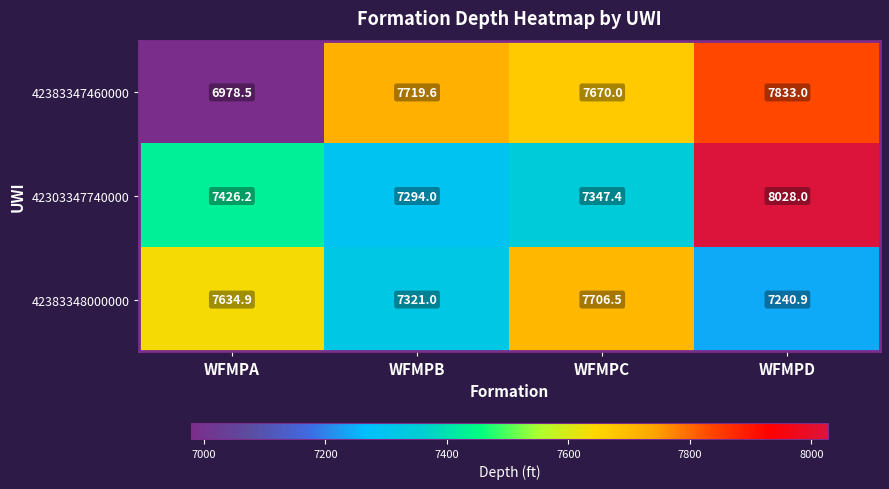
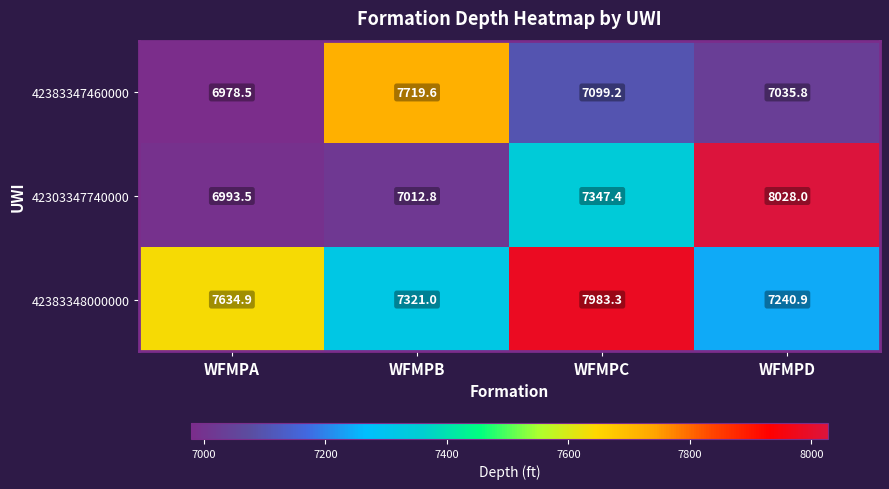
  {
    "42383347460000": {
-     "WFMPC": 7670.0,
-     "WFMPD": 7833.0
+     "WFMPC": 7099.2,
+     "WFMPD": 7035.8
    },
    "42303347740000": {
-     "WFMPA": 7426.2,
-     "WFMPB": 7294.0
+     "WFMPA": 6993.5,
+     "WFMPB": 7012.8
    },
    "42383348000000": {
-     "WFMPC": 7706.5
+     "WFMPC": 7983.3
    }
  }
